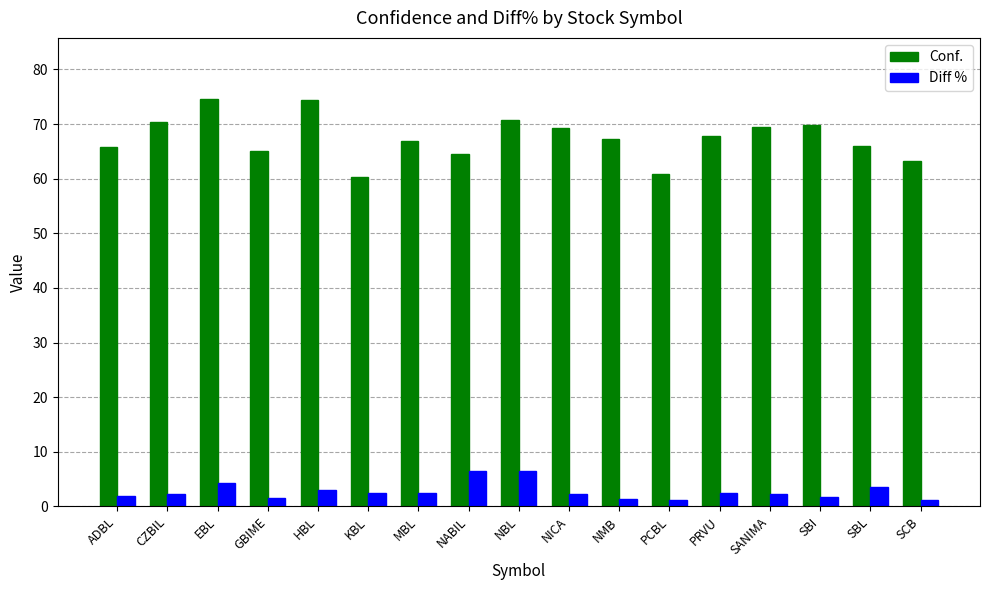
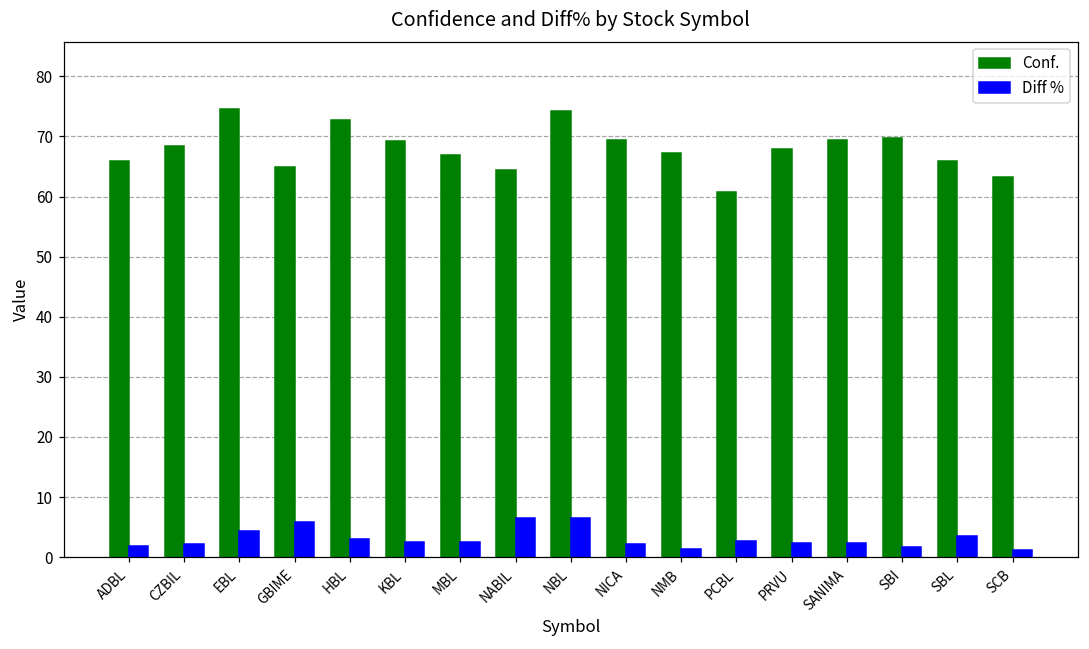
  {
    "Conf.": {
      "ADBL": 66,
-     "CZBIL": 70,
+     "CZBIL": 68,
      "EBL": 75,
      "GBIME": 65,
-     "HBL": 74,
-     "KBL": 60,
+     "HBL": 73,
+     "KBL": 69,
      "MBL": 67,
      "NABIL": 64,
-     "NBL": 71,
+     "NBL": 74,
      "NICA": 69,
      "NMB": 67,
      "PCBL": 61,
      "PRVU": 68,
      "SANIMA": 69,
      "SBI": 70,
      "SBL": 66,
      "SCB": 63
    },
    "Diff %": {
      "ADBL": 2,
      "CZBIL": 2,
      "EBL": 4,
-     "GBIME": 2,
+     "GBIME": 6,
      "HBL": 3,
      "KBL": 3,
      "MBL": 3,
      "NABIL": 7,
      "NBL": 7,
      "NICA": 2,
      "NMB": 1,
-     "PCBL": 1,
+     "PCBL": 3,
      "PRVU": 2,
      "SANIMA": 2,
      "SBI": 2,
      "SBL": 3,
      "SCB": 1
    }
  }
